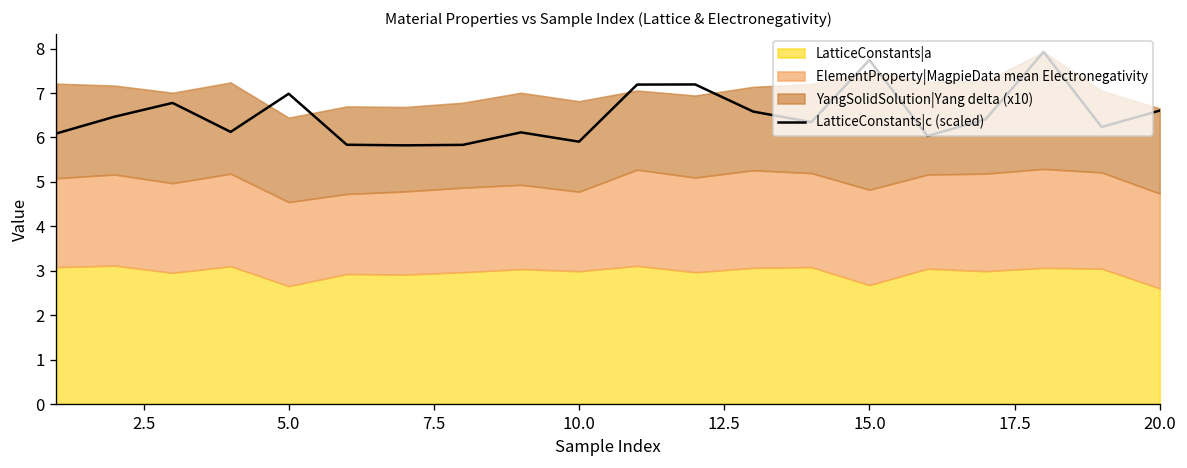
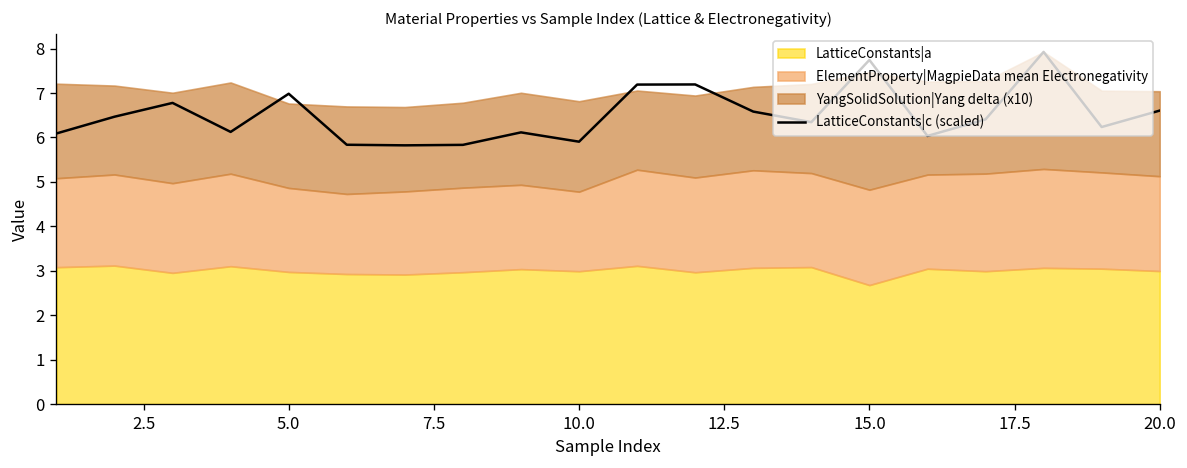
  {
    "LatticeConstants|a": {
-     "5.0": 2.7,
+     "5.0": 3.0,
      "10.0": 3.0,
      "15.0": 2.7,
-     "20.0": 2.6
+     "20.0": 3.0
    },
    "LatticeConstants|c (scaled)": {
      "5.0": 7.0,
      "10.0": 5.9
    }
  }
